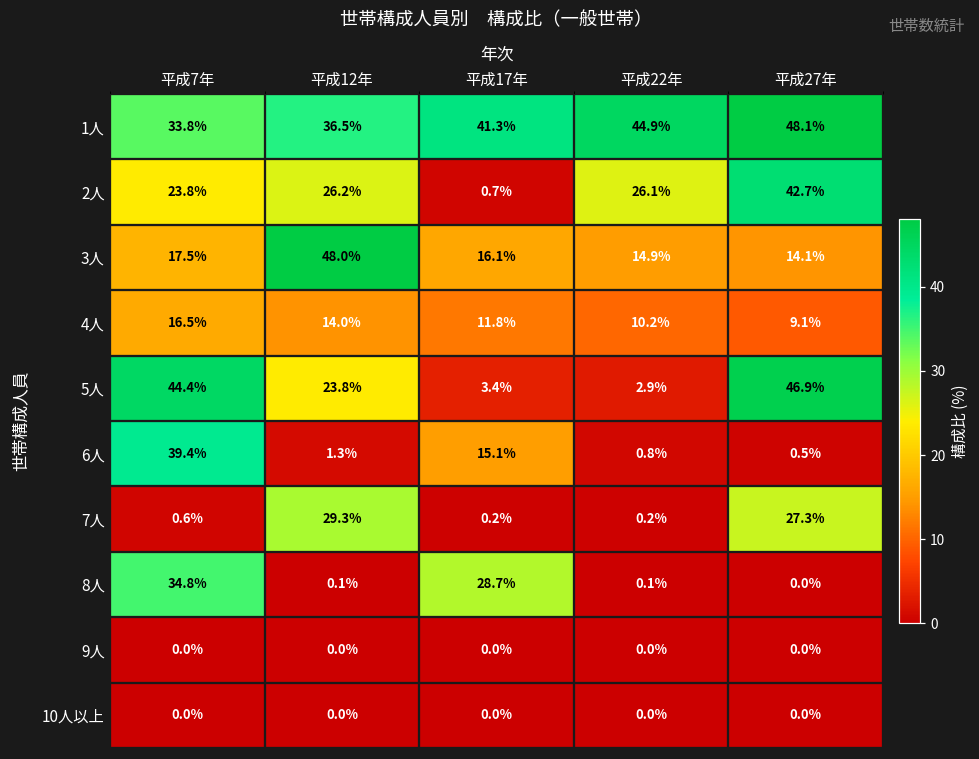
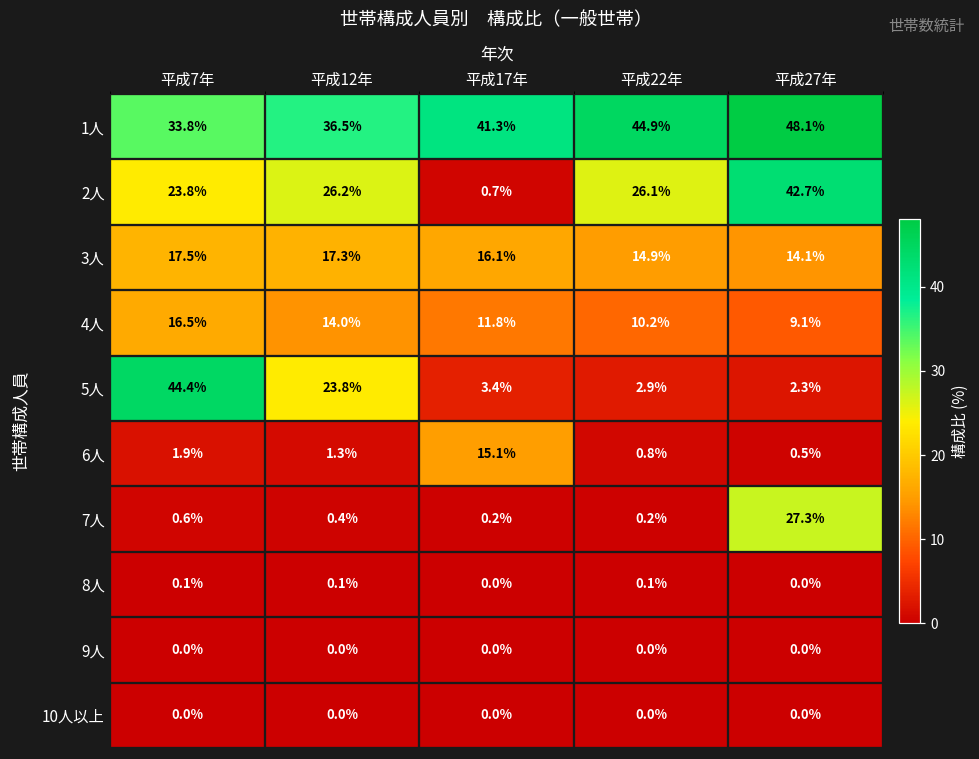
  {
    "1人": {
      "平成7年": "33.8%",
      "平成12年": "36.5%",
      "平成17年": "41.3%",
      "平成22年": "44.9%",
      "平成27年": "48.1%"
    },
    "2人": {
      "平成7年": "23.8%",
      "平成12年": "26.2%",
      "平成17年": "0.7%",
      "平成22年": "26.1%",
      "平成27年": "42.7%"
    },
    "3人": {
      "平成7年": "17.5%",
-     "平成12年": "48.0%",
+     "平成12年": "17.3%",
      "平成17年": "16.1%",
      "平成22年": "14.9%",
      "平成27年": "14.1%"
    },
    "4人": {
      "平成7年": "16.5%",
      "平成12年": "14.0%",
      "平成17年": "11.8%",
      "平成22年": "10.2%",
      "平成27年": "9.1%"
    },
    "5人": {
      "平成7年": "44.4%",
      "平成12年": "23.8%",
      "平成17年": "3.4%",
      "平成22年": "2.9%",
-     "平成27年": "46.9%"
+     "平成27年": "2.3%"
    },
    "6人": {
-     "平成7年": "39.4%",
+     "平成7年": "1.9%",
      "平成12年": "1.3%",
      "平成17年": "15.1%",
      "平成22年": "0.8%",
      "平成27年": "0.5%"
    },
    "7人": {
      "平成7年": "0.6%",
-     "平成12年": "29.3%",
+     "平成12年": "0.4%",
      "平成17年": "0.2%",
      "平成22年": "0.2%",
      "平成27年": "27.3%"
    },
    "8人": {
-     "平成7年": "34.8%",
+     "平成7年": "0.1%",
      "平成12年": "0.1%",
-     "平成17年": "28.7%",
+     "平成17年": "0.0%",
      "平成22年": "0.1%",
      "平成27年": "0.0%"
    },
    "9人": {
      "平成7年": "0.0%",
      "平成12年": "0.0%",
      "平成17年": "0.0%",
      "平成22年": "0.0%",
      "平成27年": "0.0%"
    },
    "10人以上": {
      "平成7年": "0.0%",
      "平成12年": "0.0%",
      "平成17年": "0.0%",
      "平成22年": "0.0%",
      "平成27年": "0.0%"
    }
  }
